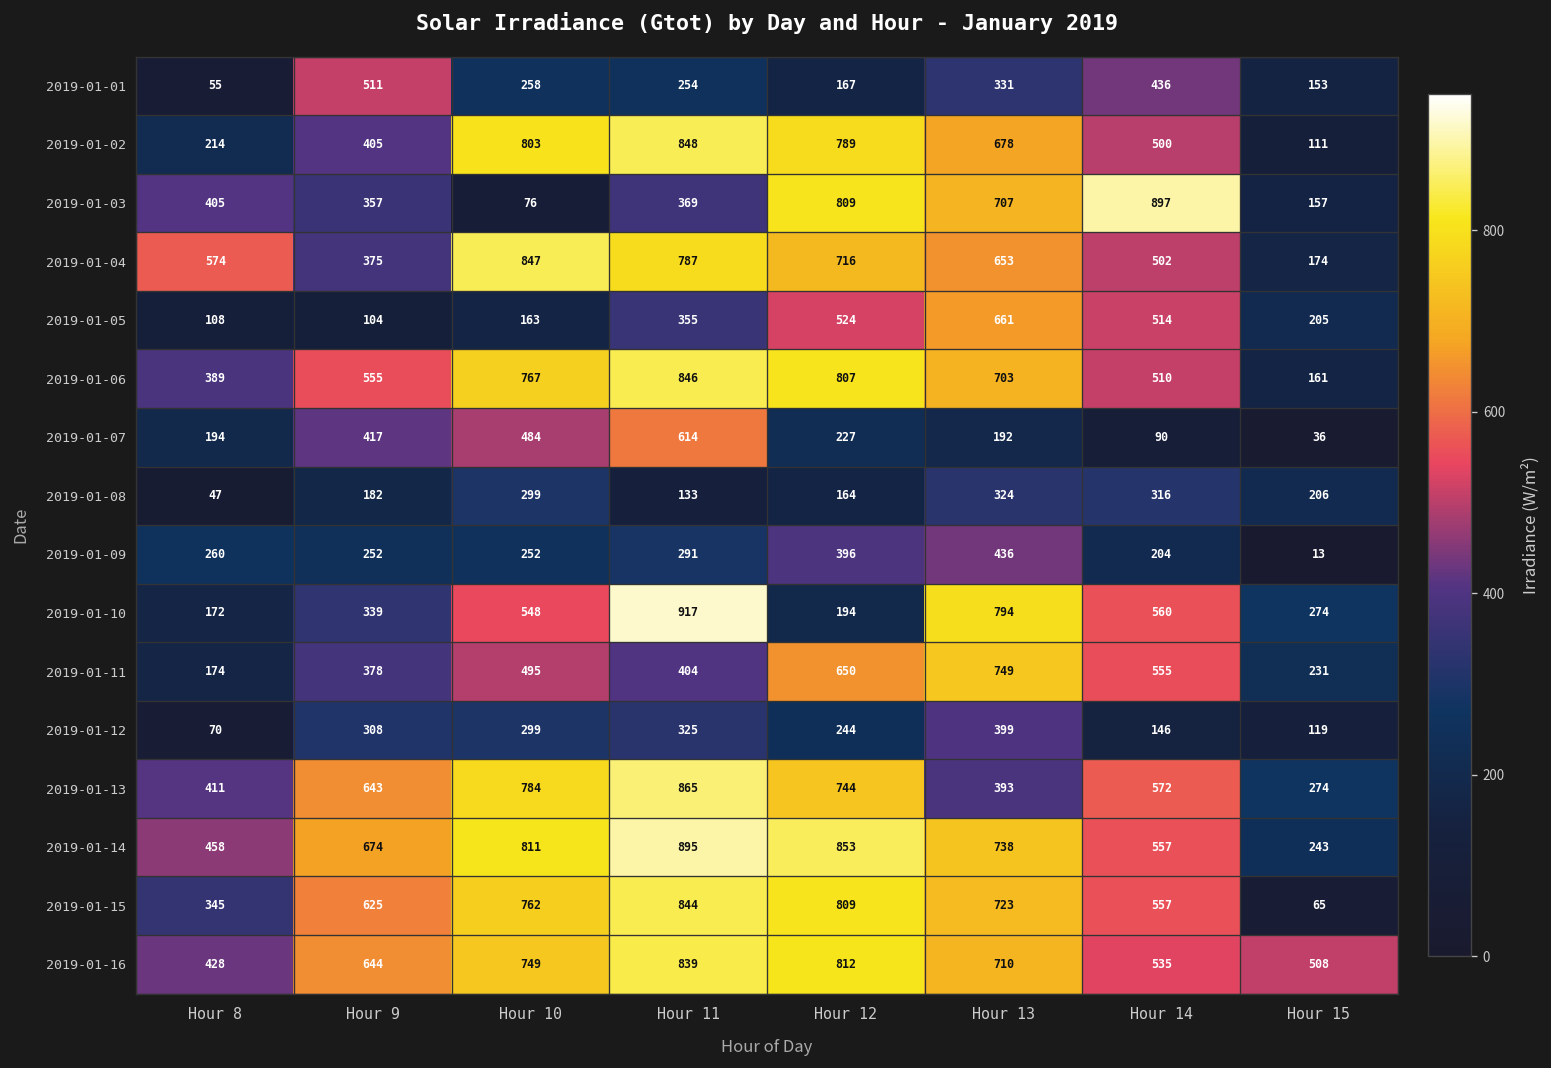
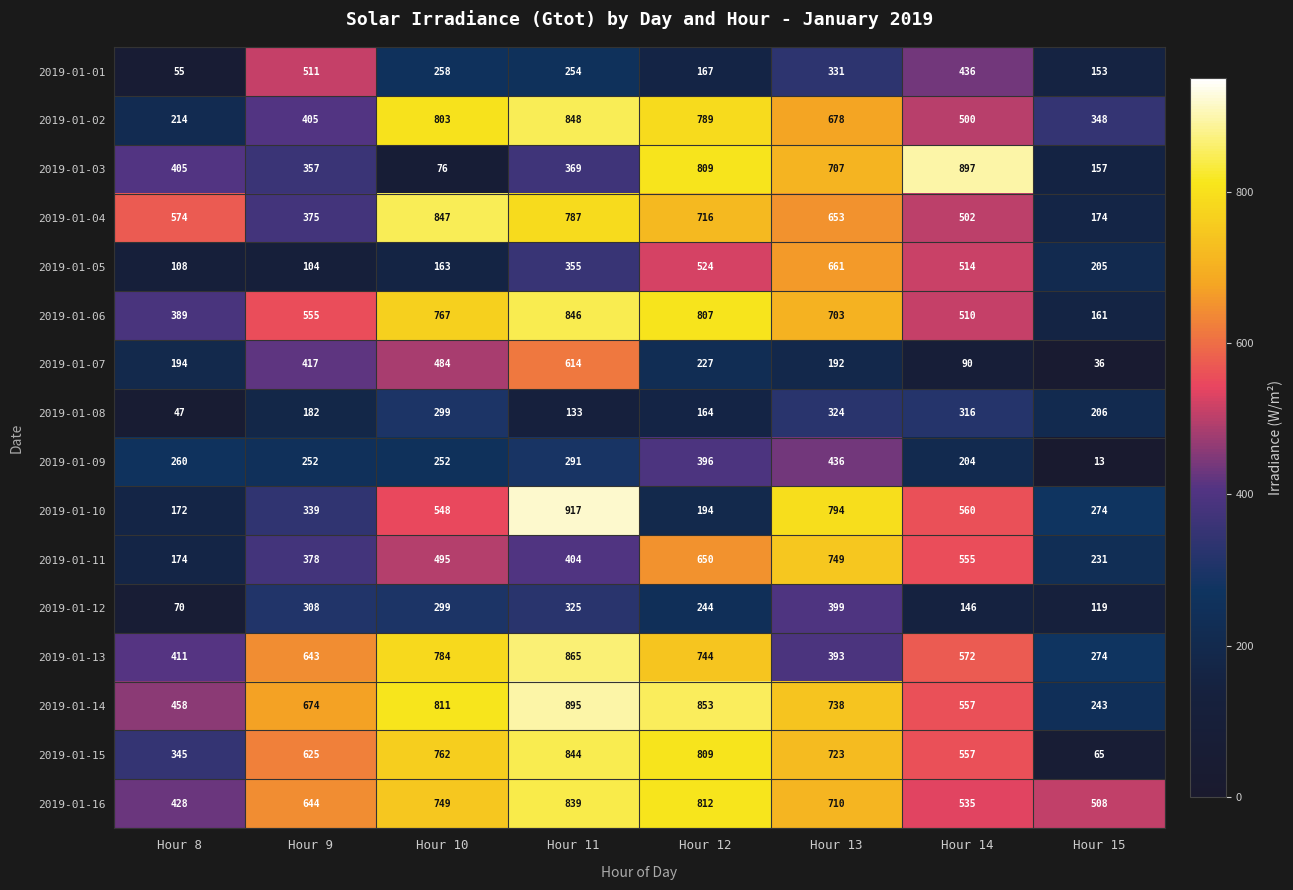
  {
    "2019-01-01": {
      "Hour 8": 55,
      "Hour 9": 511,
      "Hour 10": 258,
      "Hour 11": 254,
      "Hour 12": 167,
      "Hour 13": 331,
      "Hour 14": 436,
      "Hour 15": 153
    },
    "2019-01-02": {
      "Hour 8": 214,
      "Hour 9": 405,
      "Hour 10": 803,
      "Hour 11": 848,
      "Hour 12": 789,
      "Hour 13": 678,
      "Hour 14": 500,
-     "Hour 15": 111
+     "Hour 15": 348
    },
    "2019-01-03": {
      "Hour 8": 405,
      "Hour 9": 357,
      "Hour 10": 76,
      "Hour 11": 369,
      "Hour 12": 809,
      "Hour 13": 707,
      "Hour 14": 897,
      "Hour 15": 157
    },
    "2019-01-04": {
      "Hour 8": 574,
      "Hour 9": 375,
      "Hour 10": 847,
      "Hour 11": 787,
      "Hour 12": 716,
      "Hour 13": 653,
      "Hour 14": 502,
      "Hour 15": 174
    },
    "2019-01-05": {
      "Hour 8": 108,
      "Hour 9": 104,
      "Hour 10": 163,
      "Hour 11": 355,
      "Hour 12": 524,
      "Hour 13": 661,
      "Hour 14": 514,
      "Hour 15": 205
    },
    "2019-01-06": {
      "Hour 8": 389,
      "Hour 9": 555,
      "Hour 10": 767,
      "Hour 11": 846,
      "Hour 12": 807,
      "Hour 13": 703,
      "Hour 14": 510,
      "Hour 15": 161
    },
    "2019-01-07": {
      "Hour 8": 194,
      "Hour 9": 417,
      "Hour 10": 484,
      "Hour 11": 614,
      "Hour 12": 227,
      "Hour 13": 192,
      "Hour 14": 90,
      "Hour 15": 36
    },
    "2019-01-08": {
      "Hour 8": 47,
      "Hour 9": 182,
      "Hour 10": 299,
      "Hour 11": 133,
      "Hour 12": 164,
      "Hour 13": 324,
      "Hour 14": 316,
      "Hour 15": 206
    },
    "2019-01-09": {
      "Hour 8": 260,
      "Hour 9": 252,
      "Hour 10": 252,
      "Hour 11": 291,
      "Hour 12": 396,
      "Hour 13": 436,
      "Hour 14": 204,
      "Hour 15": 13
    },
    "2019-01-10": {
      "Hour 8": 172,
      "Hour 9": 339,
      "Hour 10": 548,
      "Hour 11": 917,
      "Hour 12": 194,
      "Hour 13": 794,
      "Hour 14": 560,
      "Hour 15": 274
    },
    "2019-01-11": {
      "Hour 8": 174,
      "Hour 9": 378,
      "Hour 10": 495,
      "Hour 11": 404,
      "Hour 12": 650,
      "Hour 13": 749,
      "Hour 14": 555,
      "Hour 15": 231
    },
    "2019-01-12": {
      "Hour 8": 70,
      "Hour 9": 308,
      "Hour 10": 299,
      "Hour 11": 325,
      "Hour 12": 244,
      "Hour 13": 399,
      "Hour 14": 146,
      "Hour 15": 119
    },
    "2019-01-13": {
      "Hour 8": 411,
      "Hour 9": 643,
      "Hour 10": 784,
      "Hour 11": 865,
      "Hour 12": 744,
      "Hour 13": 393,
      "Hour 14": 572,
      "Hour 15": 274
    },
    "2019-01-14": {
      "Hour 8": 458,
      "Hour 9": 674,
      "Hour 10": 811,
      "Hour 11": 895,
      "Hour 12": 853,
      "Hour 13": 738,
      "Hour 14": 557,
      "Hour 15": 243
    },
    "2019-01-15": {
      "Hour 8": 345,
      "Hour 9": 625,
      "Hour 10": 762,
      "Hour 11": 844,
      "Hour 12": 809,
      "Hour 13": 723,
      "Hour 14": 557,
      "Hour 15": 65
    },
    "2019-01-16": {
      "Hour 8": 428,
      "Hour 9": 644,
      "Hour 10": 749,
      "Hour 11": 839,
      "Hour 12": 812,
      "Hour 13": 710,
      "Hour 14": 535,
      "Hour 15": 508
    }
  }
